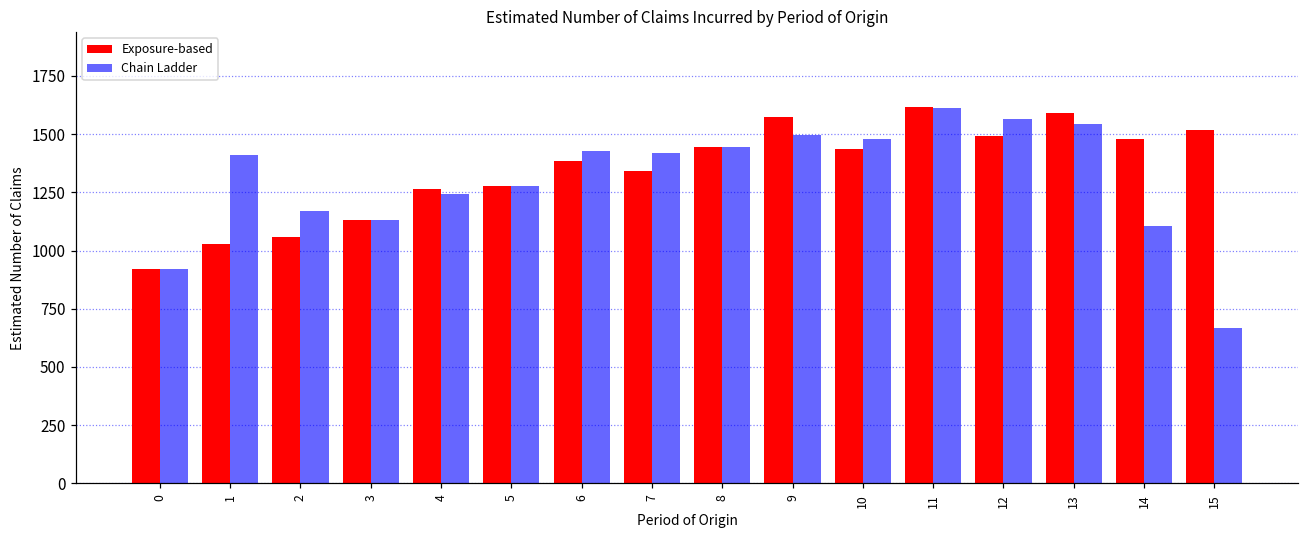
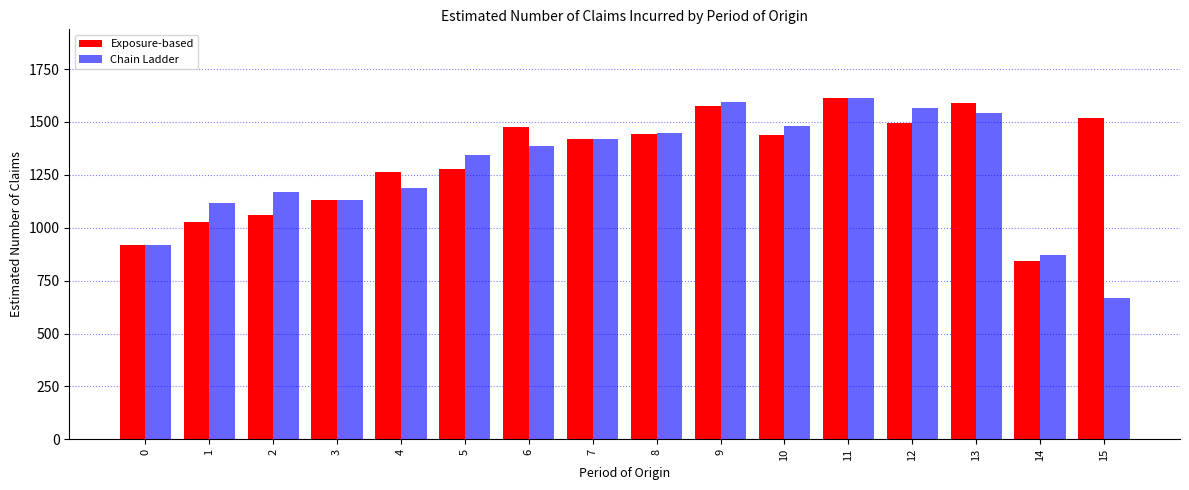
  {
    "Exposure-based": {
      "0": 920,
      "1": 1030,
      "2": 1060,
      "3": 1130,
      "4": 1270,
      "5": 1280,
-     "6": 1390,
-     "7": 1340,
+     "6": 1470,
+     "7": 1420,
      "8": 1440,
      "9": 1570,
      "10": 1440,
      "11": 1610,
      "12": 1490,
      "13": 1590,
-     "14": 1480,
+     "14": 840,
      "15": 1520
    },
    "Chain Ladder": {
      "0": 920,
-     "1": 1410,
+     "1": 1120,
      "2": 1170,
      "3": 1130,
-     "4": 1240,
-     "5": 1280,
-     "6": 1430,
+     "4": 1190,
+     "5": 1340,
+     "6": 1390,
      "7": 1420,
      "8": 1450,
-     "9": 1490,
+     "9": 1600,
      "10": 1480,
      "11": 1610,
      "12": 1560,
      "13": 1540,
-     "14": 1110,
+     "14": 870,
      "15": 670
    }
  }
